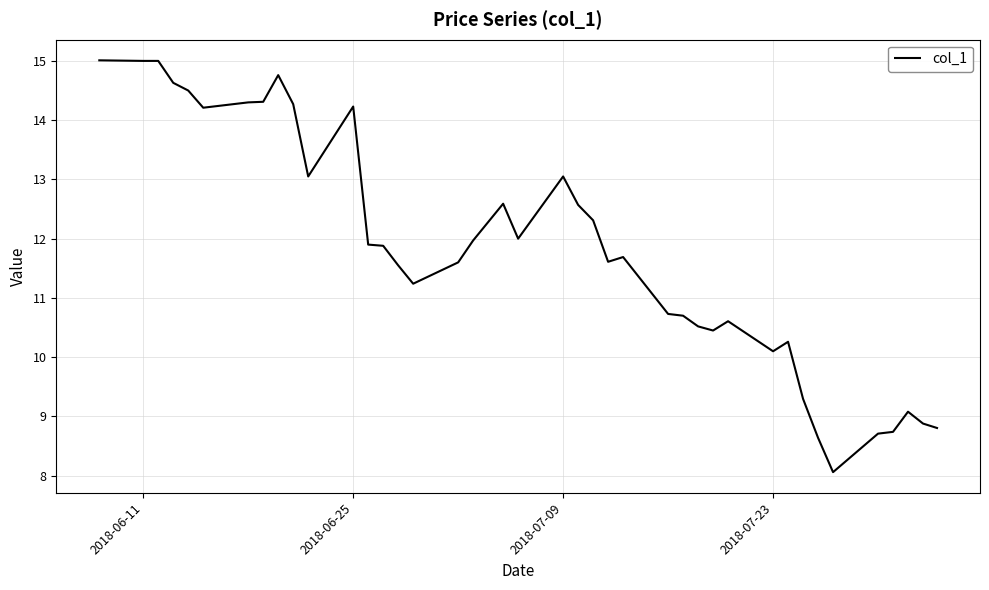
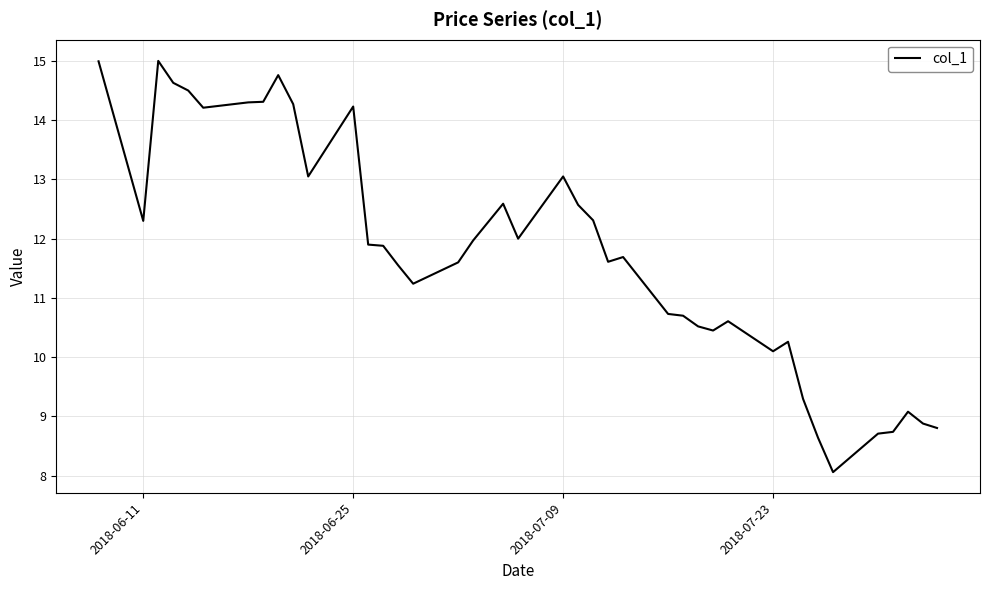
  {
-   "2018-06-11": 15.0,
+   "2018-06-11": 12.3,
    "2018-06-25": 14.2,
    "2018-07-09": 13.1,
    "2018-07-23": 10.1
  }
